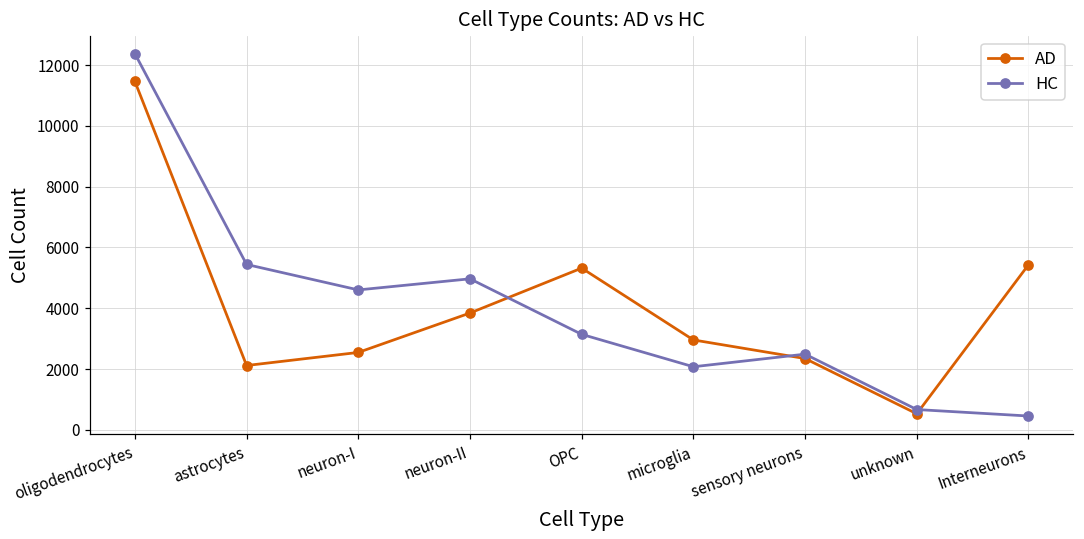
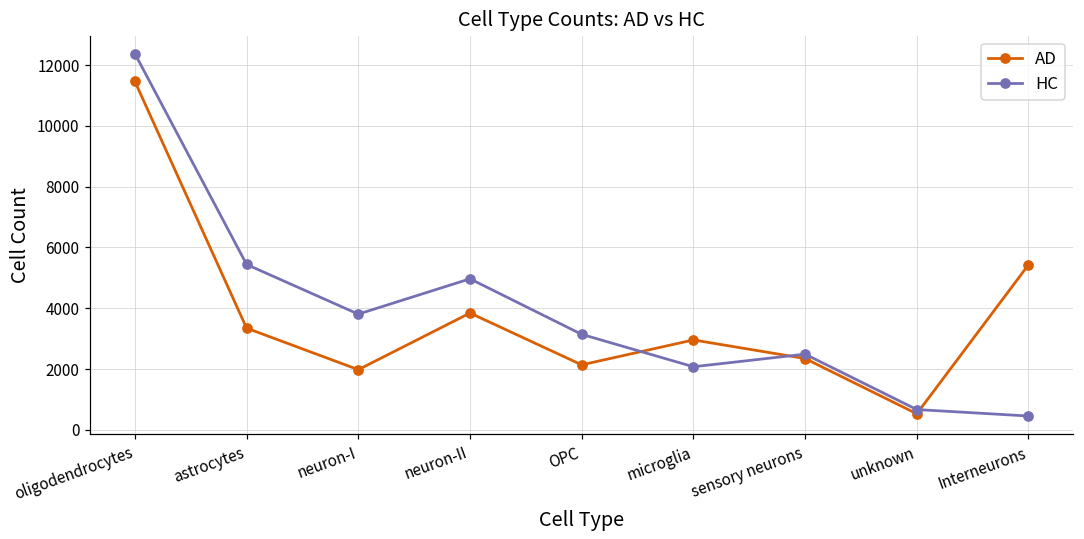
  {
    "AD": {
      "oligodendrocytes": 11500,
-     "astrocytes": 2100,
-     "neuron-I": 2500,
+     "astrocytes": 3300,
+     "neuron-I": 2000,
      "neuron-II": 3800,
-     "OPC": 5300,
+     "OPC": 2100,
      "microglia": 3000,
      "sensory neurons": 2300,
      "unknown": 500,
      "Interneurons": 5400
    },
    "HC": {
      "oligodendrocytes": 12400,
      "astrocytes": 5400,
-     "neuron-I": 4600,
+     "neuron-I": 3800,
      "neuron-II": 5000,
      "OPC": 3100,
      "microglia": 2100,
      "sensory neurons": 2500,
      "unknown": 700,
      "Interneurons": 500
    }
  }
